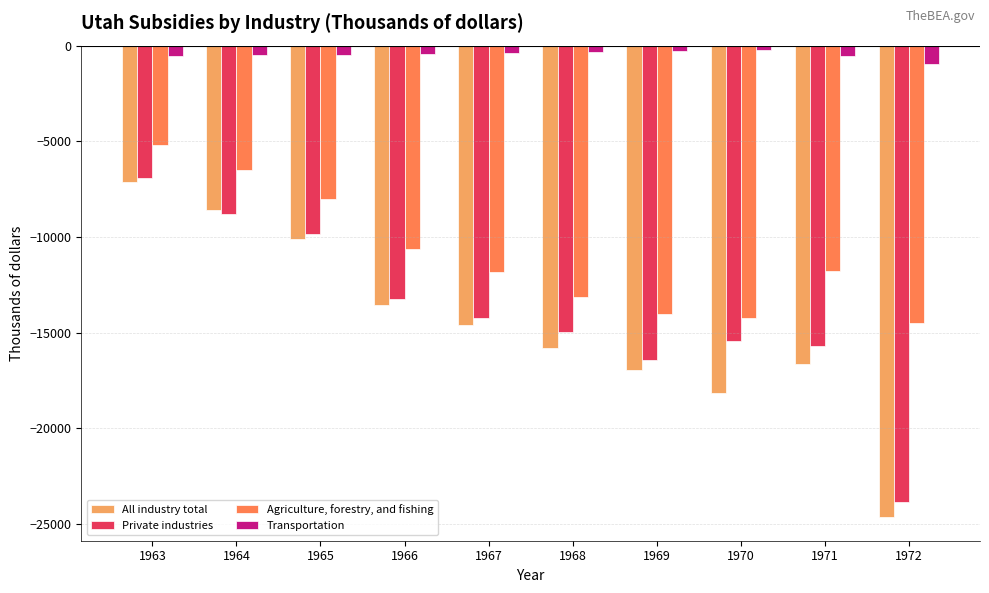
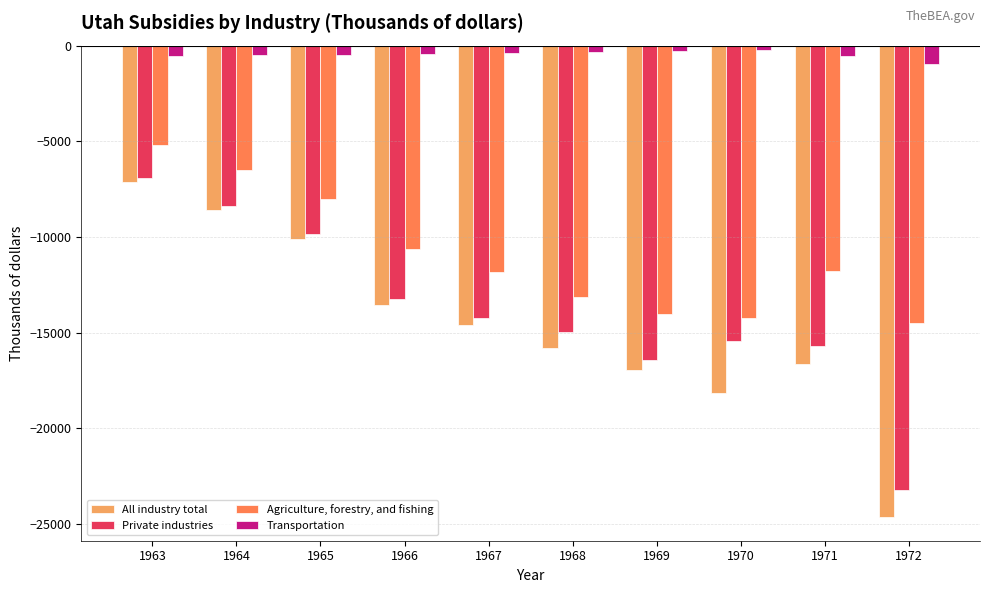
  {
    "Private industries": {
      "1963": -6900,
-     "1964": -8800,
+     "1964": -8400,
      "1965": -9800,
      "1966": -13200,
      "1967": -14200,
      "1968": -15000,
      "1969": -16500,
      "1970": -15500,
      "1971": -15700,
-     "1972": -23800
+     "1972": -23200
    },
    "Transportation": {
      "1963": -500,
      "1964": -500,
      "1965": -500,
      "1966": -400,
      "1967": -400,
      "1968": -300,
      "1969": -300,
      "1970": -200,
      "1971": -500,
      "1972": -1000
    }
  }
